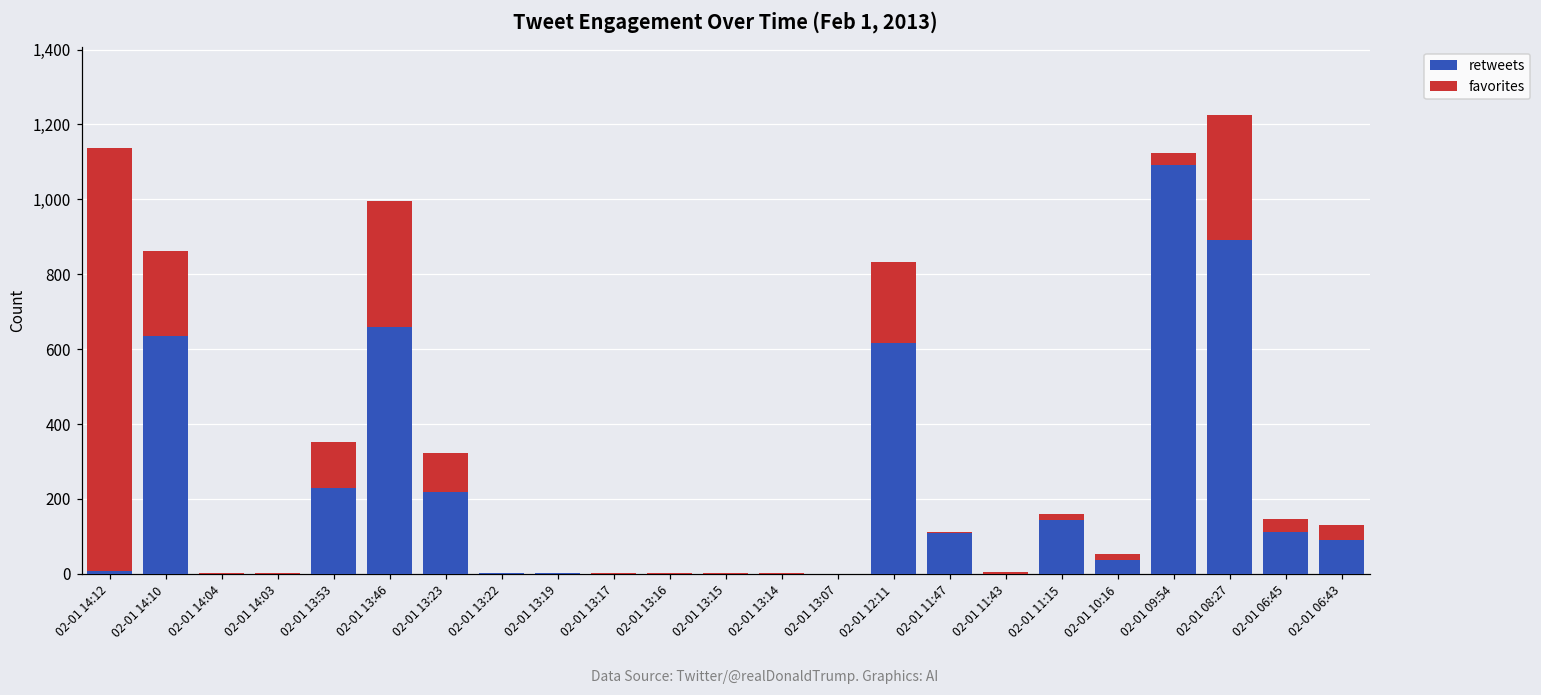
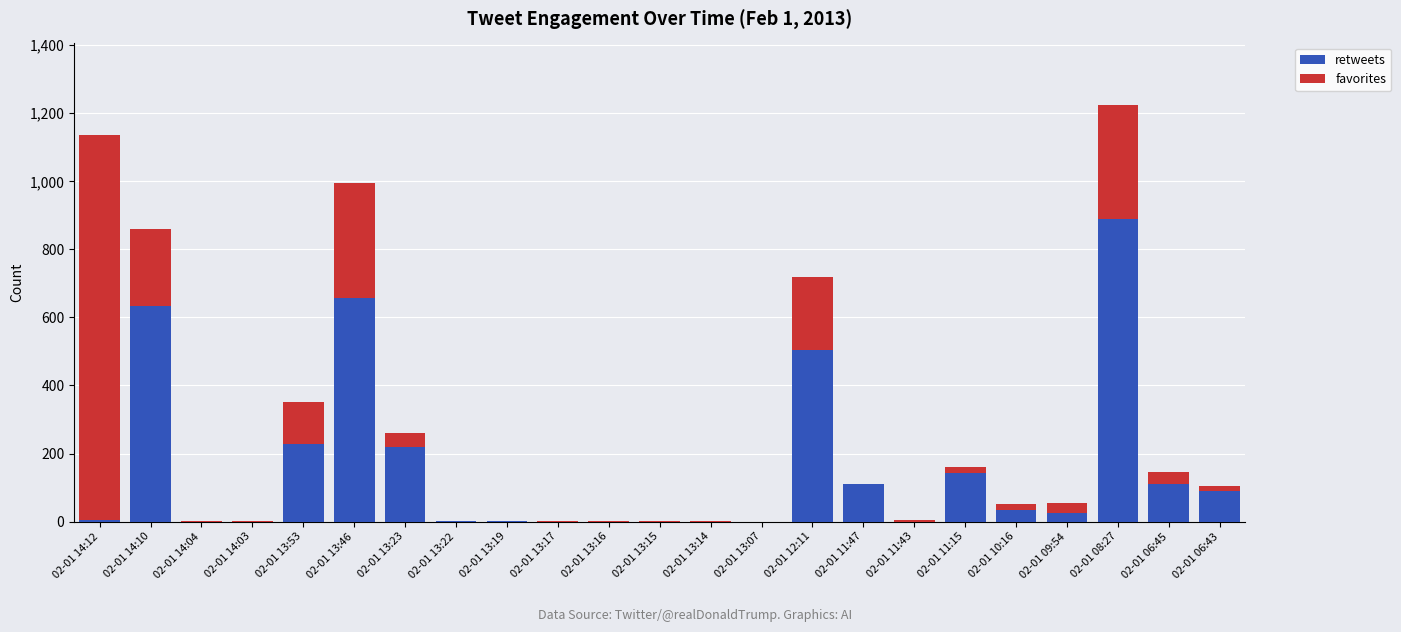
  {
    "retweets": {
      "02-01 14:10": "630",
      "02-01 14:04": "0",
      "02-01 14:03": "0",
      "02-01 13:53": "230",
      "02-01 13:46": "660",
      "02-01 13:23": "220",
      "02-01 13:17": "0",
      "02-01 13:16": "0",
      "02-01 13:15": "0",
      "02-01 13:14": "0",
      "02-01 13:07": "0",
-     "02-01 12:11": "620",
+     "02-01 12:11": "500",
      "02-01 11:47": "110",
      "02-01 11:43": "0",
      "02-01 11:15": "140",
      "02-01 10:16": "40",
-     "02-01 09:54": "1,090",
+     "02-01 09:54": "30",
      "02-01 08:27": "890",
      "02-01 06:45": "110",
      "02-01 06:43": "90"
    },
    "favorites": {
      "02-01 14:12": "1,130",
      "02-01 14:10": "230",
      "02-01 13:53": "120",
      "02-01 13:46": "340",
-     "02-01 13:23": "100",
+     "02-01 13:23": "40",
      "02-01 13:22": "0",
      "02-01 13:07": "0",
      "02-01 12:11": "220",
      "02-01 11:15": "20",
      "02-01 10:16": "20",
      "02-01 09:54": "30",
      "02-01 08:27": "330",
      "02-01 06:45": "40",
-     "02-01 06:43": "40"
+     "02-01 06:43": "20"
    }
  }
